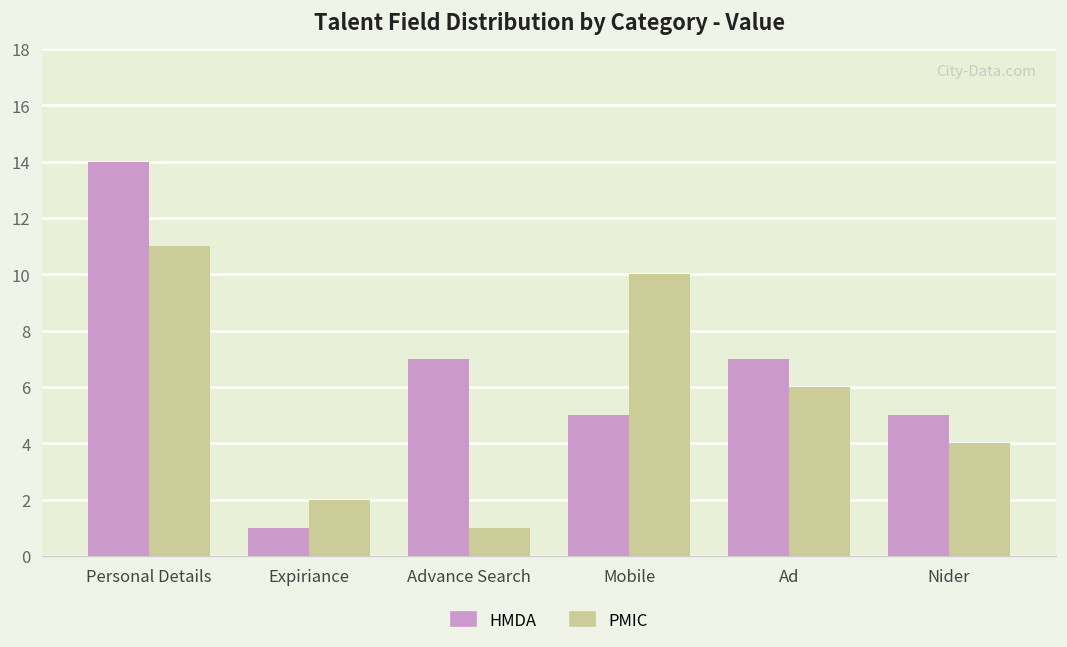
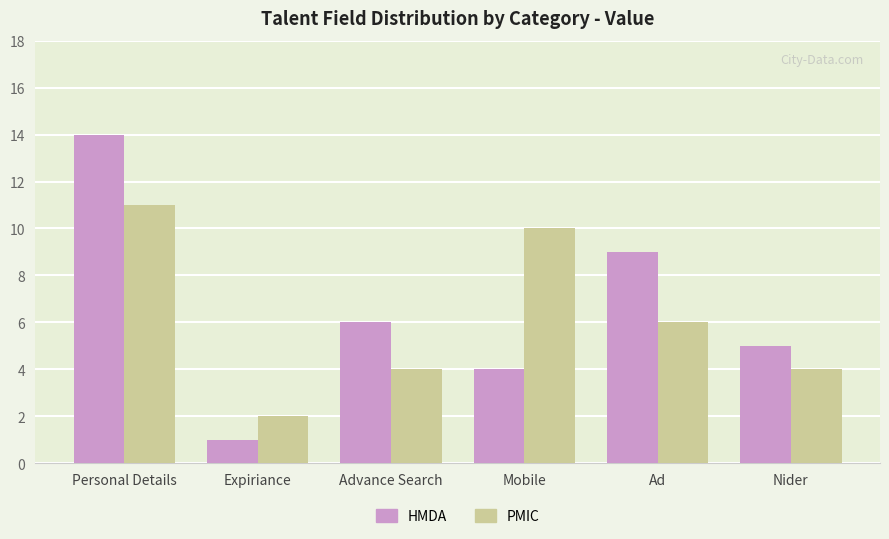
  {
    "HMDA": {
      "Personal Details": 14,
      "Expiriance": 1,
-     "Advance Search": 7,
-     "Mobile": 5,
-     "Ad": 7,
+     "Advance Search": 6,
+     "Mobile": 4,
+     "Ad": 9,
      "Nider": 5
    },
    "PMIC": {
      "Personal Details": 11,
      "Expiriance": 2,
-     "Advance Search": 1,
+     "Advance Search": 4,
      "Mobile": 10,
      "Ad": 6,
      "Nider": 4
    }
  }
